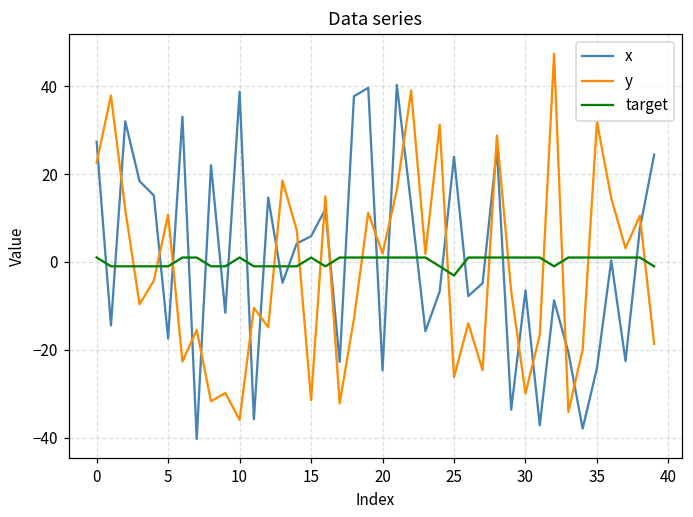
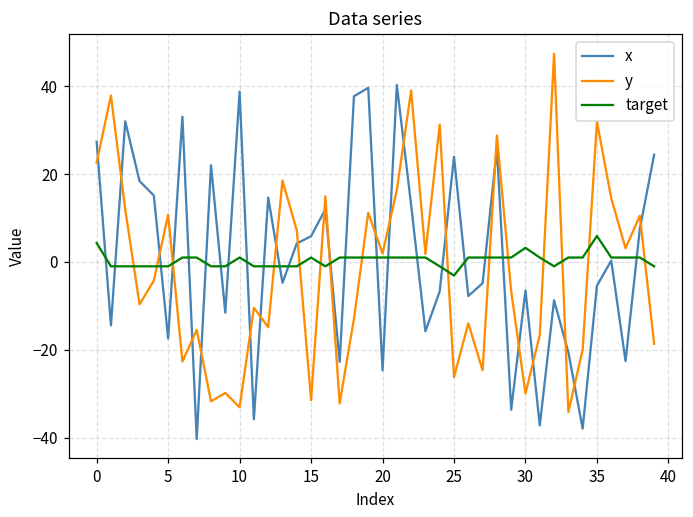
  {
    "x": {
      "0": 27,
      "5": -17,
      "10": 39,
      "15": 6,
      "20": -25,
      "25": 24,
      "30": -6,
-     "35": -24
+     "35": -5
    },
    "y": {
      "0": 23,
      "5": 11,
-     "10": -36,
+     "10": -33,
      "15": -31,
      "20": 2,
      "25": -26,
      "30": -30,
      "35": 32
    },
    "target": {
-     "0": 1,
+     "0": 4,
      "5": -1,
      "10": 1,
      "15": 1,
      "20": 1,
      "25": -3,
-     "30": 1,
-     "35": 1
+     "30": 3,
+     "35": 6
    }
  }
